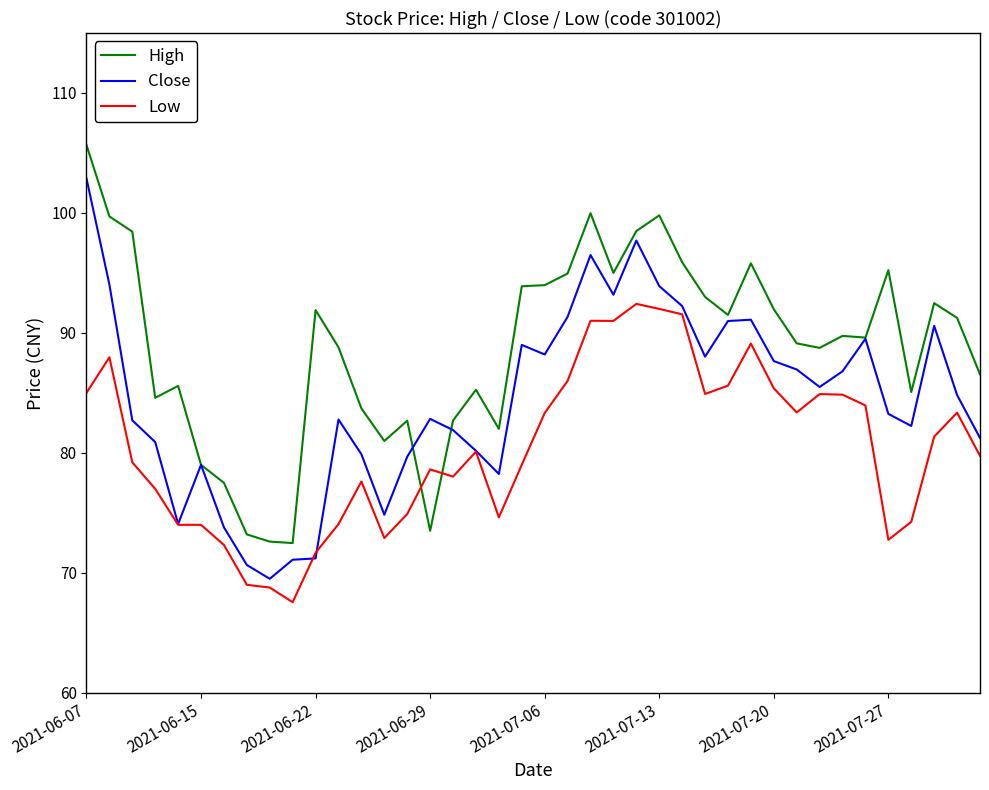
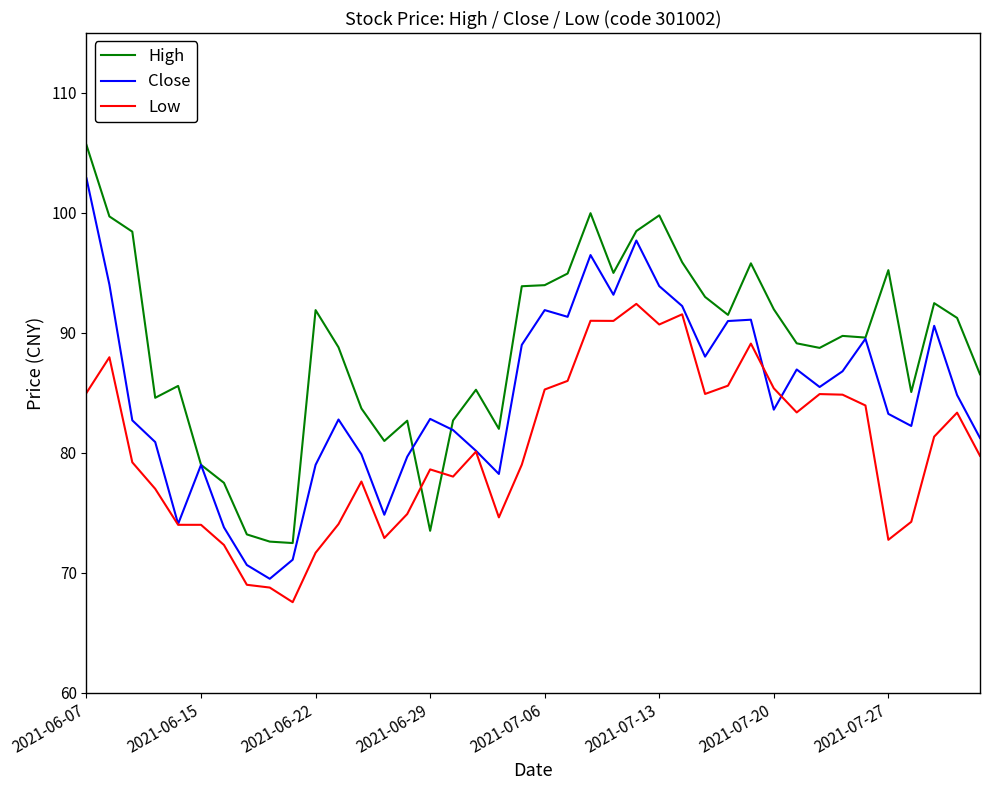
  {
    "High": {
      "2021-06-07": 105.7,
      "2021-06-22": 91.9,
      "2021-06-29": 73.5,
      "2021-07-06": 94.0,
      "2021-07-13": 99.8,
      "2021-07-20": 92.0,
      "2021-07-27": 95.2
    },
    "Close": {
      "2021-06-07": 102.9,
-     "2021-06-22": 71.2,
+     "2021-06-22": 79.0,
      "2021-06-29": 82.8,
-     "2021-07-06": 88.2,
+     "2021-07-06": 91.9,
      "2021-07-13": 93.9,
-     "2021-07-20": 87.7,
+     "2021-07-20": 83.6,
      "2021-07-27": 83.3
    },
    "Low": {
      "2021-06-07": 85.0,
      "2021-06-15": 74.0,
      "2021-06-22": 71.7,
      "2021-06-29": 78.6,
-     "2021-07-06": 83.3,
-     "2021-07-13": 92.0,
+     "2021-07-06": 85.3,
+     "2021-07-13": 90.7,
      "2021-07-20": 85.4,
      "2021-07-27": 72.8
    }
  }
